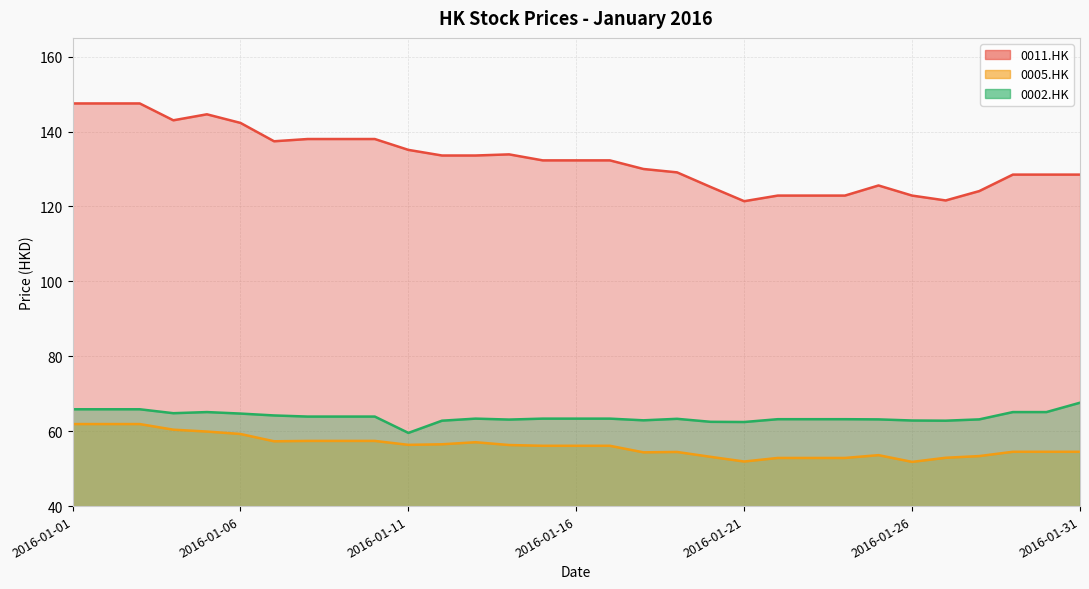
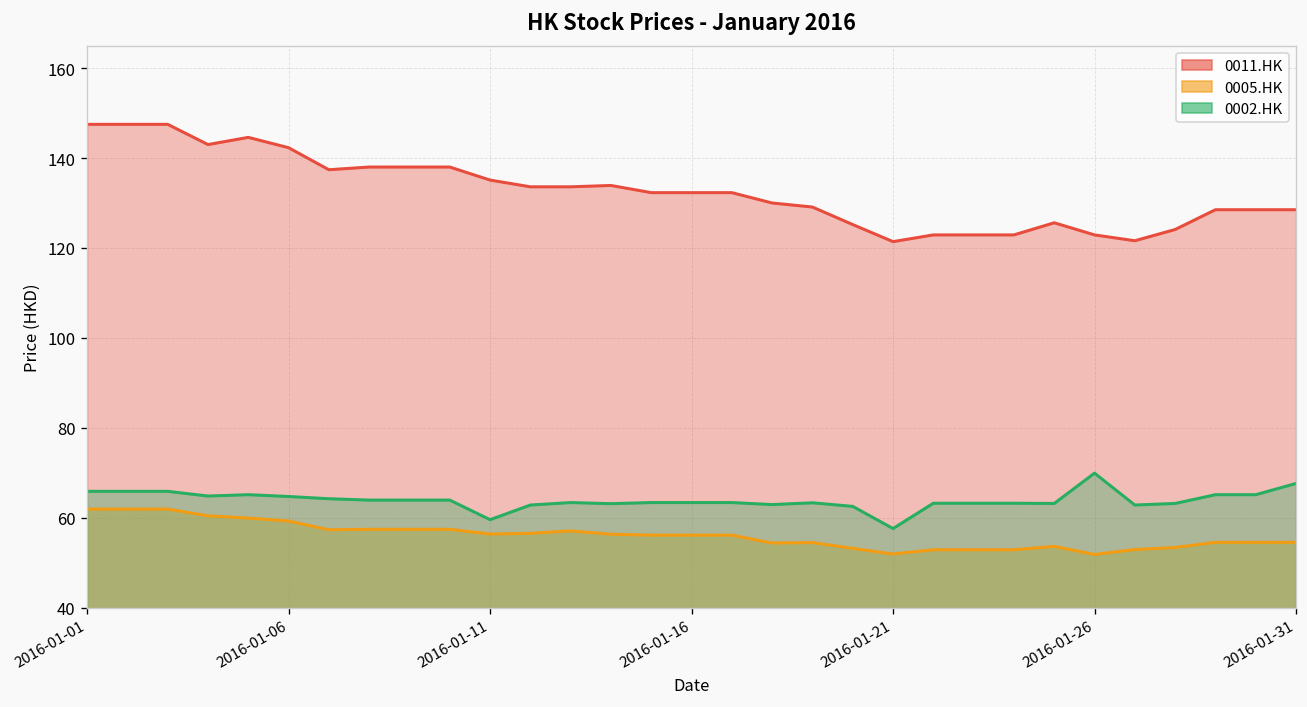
  {
    "0002.HK": {
      "2016-01-01": 66,
      "2016-01-06": 65,
      "2016-01-11": 60,
      "2016-01-16": 63,
-     "2016-01-21": 62,
-     "2016-01-26": 63,
+     "2016-01-21": 58,
+     "2016-01-26": 70,
      "2016-01-31": 68
    }
  }
